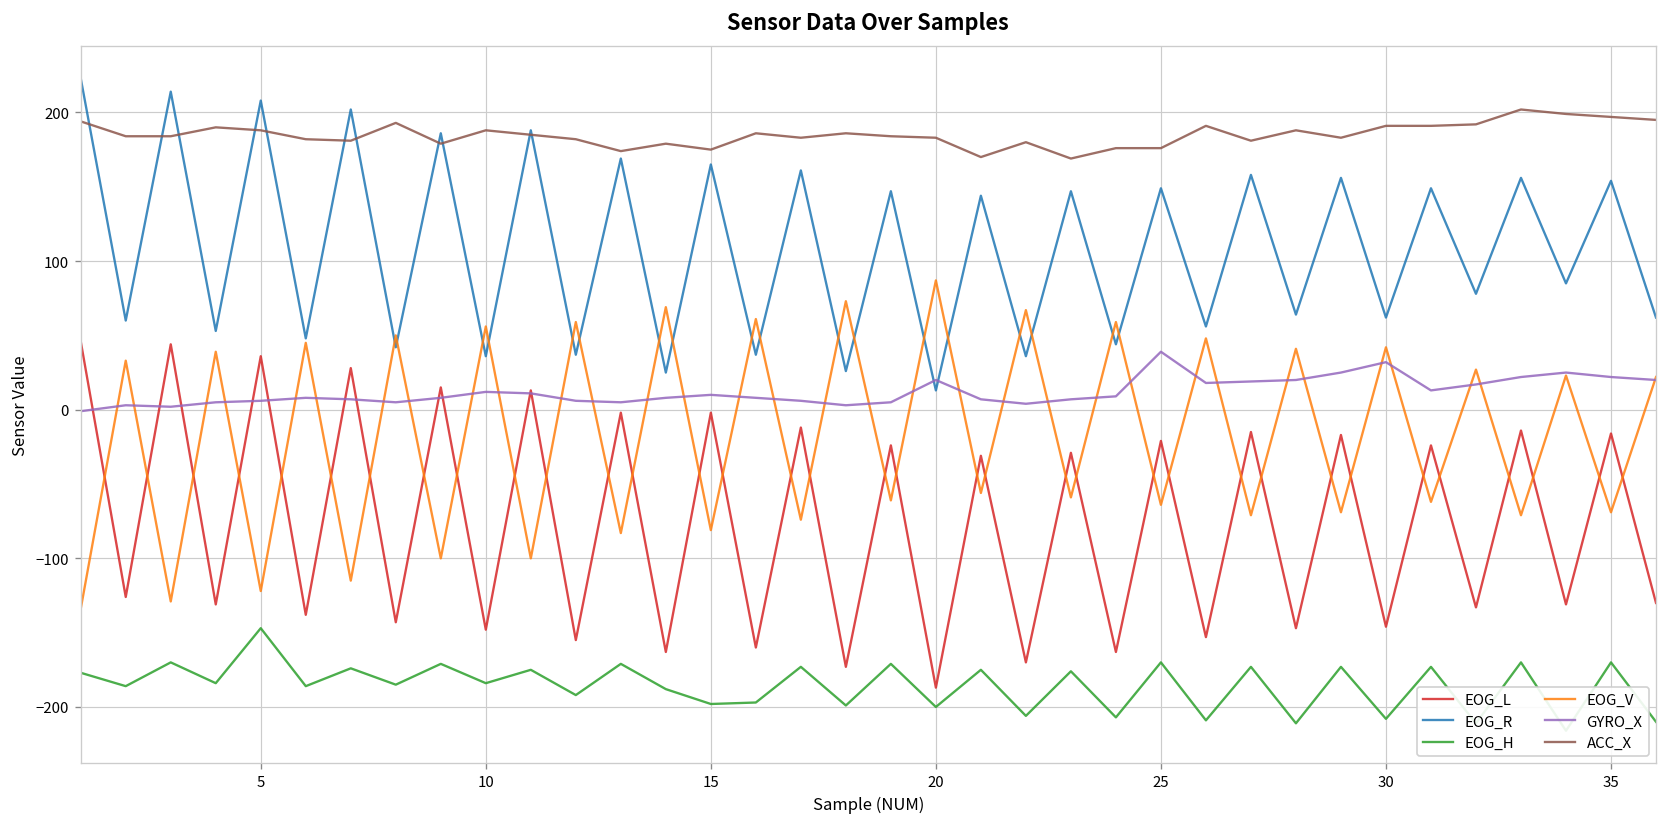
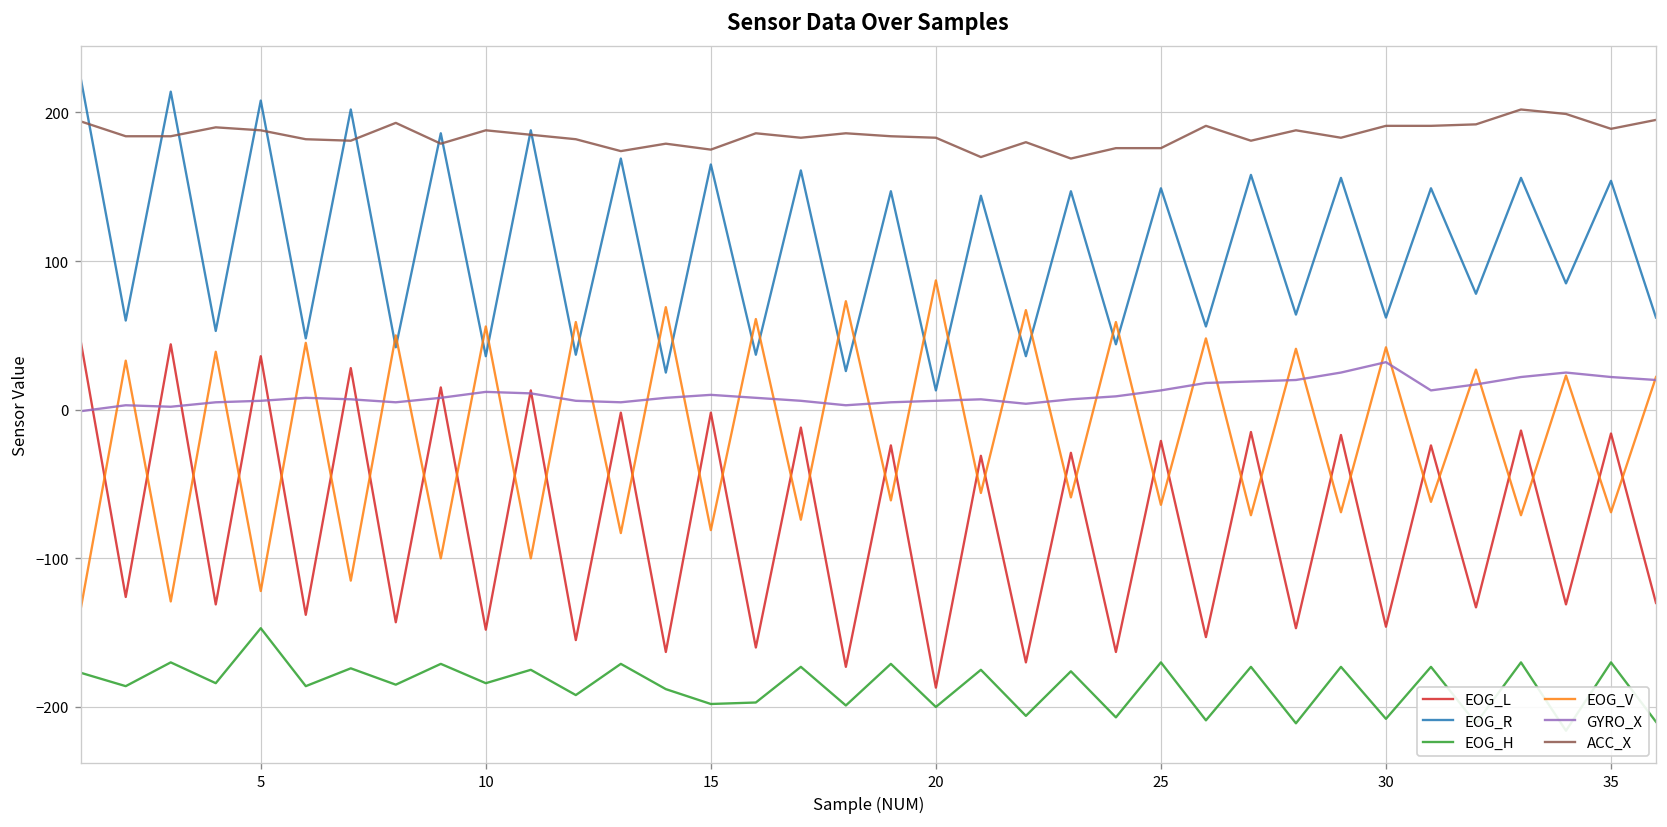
  {
    "EOG_L": {
      "5": 36,
      "10": -148,
      "15": -2,
      "20": -187,
      "25": -21,
      "30": -146,
      "35": -16
    },
    "EOG_R": {
      "5": 208,
      "10": 36,
      "15": 165,
      "20": 13,
      "25": 149,
      "30": 62,
      "35": 154
    },
    "EOG_H": {
      "5": -147,
      "10": -184,
      "15": -198,
      "20": -200,
      "25": -170,
      "30": -208,
      "35": -170
    },
    "EOG_V": {
      "5": -122,
      "10": 56,
      "15": -81,
      "20": 87,
      "25": -64,
      "30": 42,
      "35": -69
    },
    "GYRO_X": {
      "5": 6,
      "10": 12,
      "15": 10,
-     "20": 20,
-     "25": 39,
+     "20": 6,
+     "25": 13,
      "30": 32,
      "35": 22
    },
    "ACC_X": {
      "5": 188,
      "10": 188,
      "15": 175,
      "20": 183,
      "25": 176,
      "30": 191,
-     "35": 197
+     "35": 189
    }
  }
